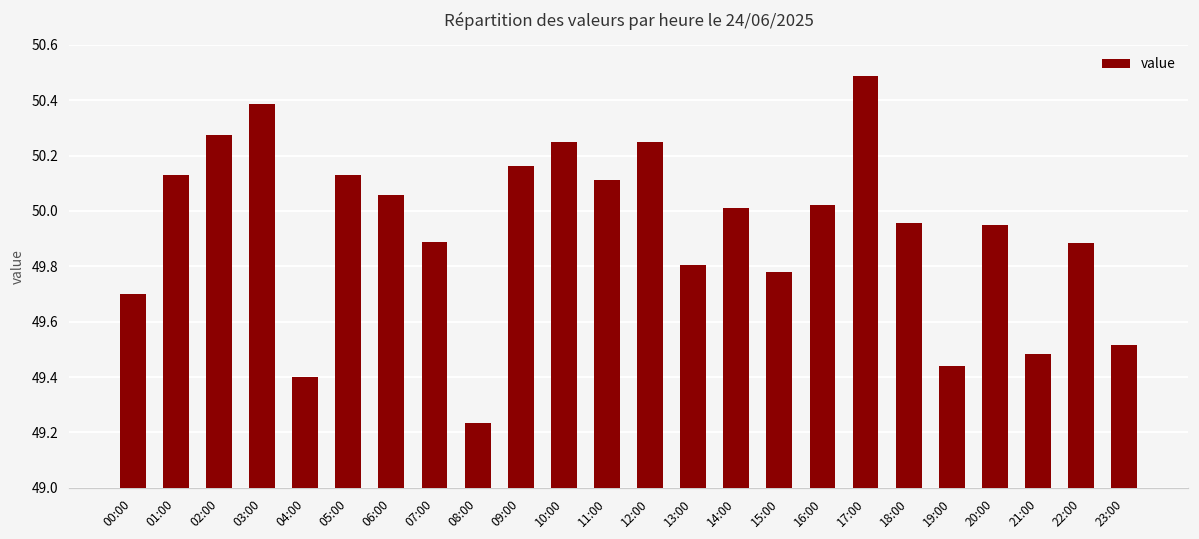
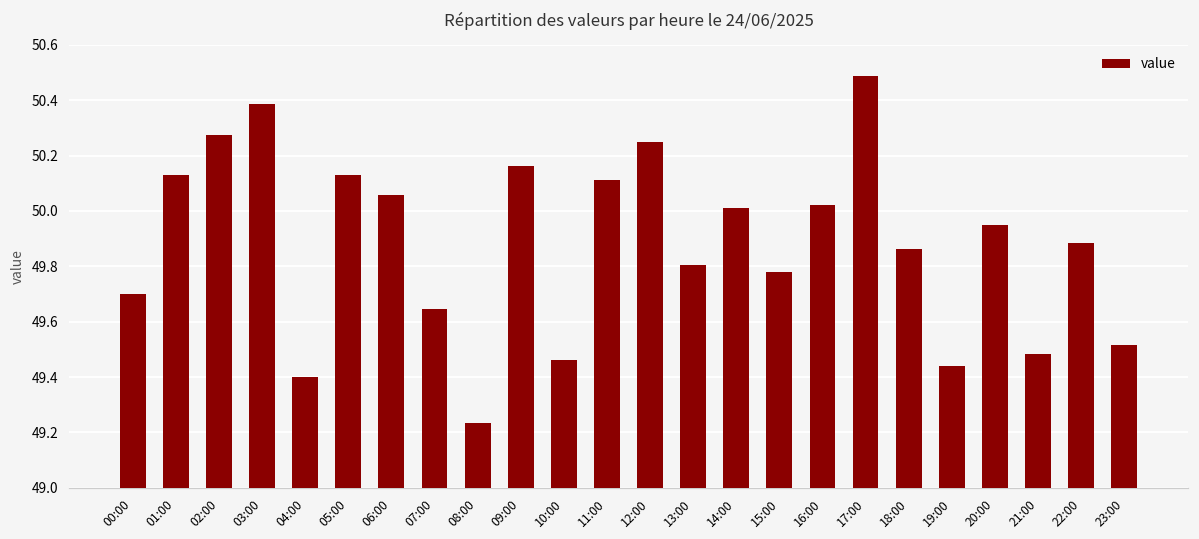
  {
    "00:00": 49.70,
    "01:00": 50.13,
    "02:00": 50.27,
    "03:00": 50.39,
    "04:00": 49.40,
    "05:00": 50.13,
    "06:00": 50.06,
-   "07:00": 49.89,
+   "07:00": 49.65,
    "08:00": 49.24,
    "09:00": 50.16,
-   "10:00": 50.25,
+   "10:00": 49.46,
    "11:00": 50.11,
    "12:00": 50.25,
    "13:00": 49.81,
    "14:00": 50.01,
    "15:00": 49.78,
    "16:00": 50.02,
    "17:00": 50.49,
-   "18:00": 49.96,
+   "18:00": 49.86,
    "19:00": 49.44,
    "20:00": 49.95,
    "21:00": 49.48,
    "22:00": 49.88,
    "23:00": 49.52
  }
